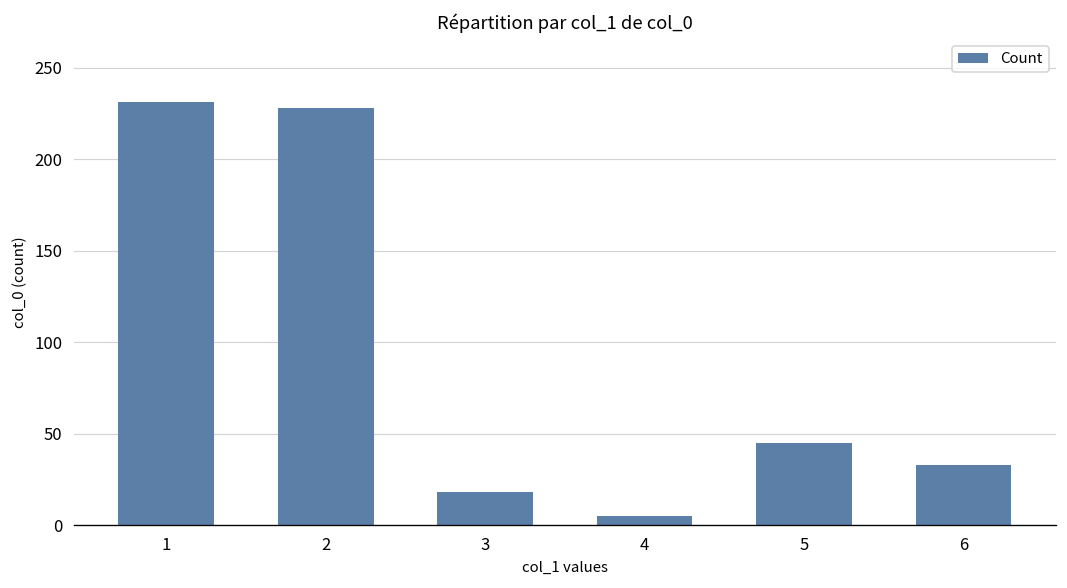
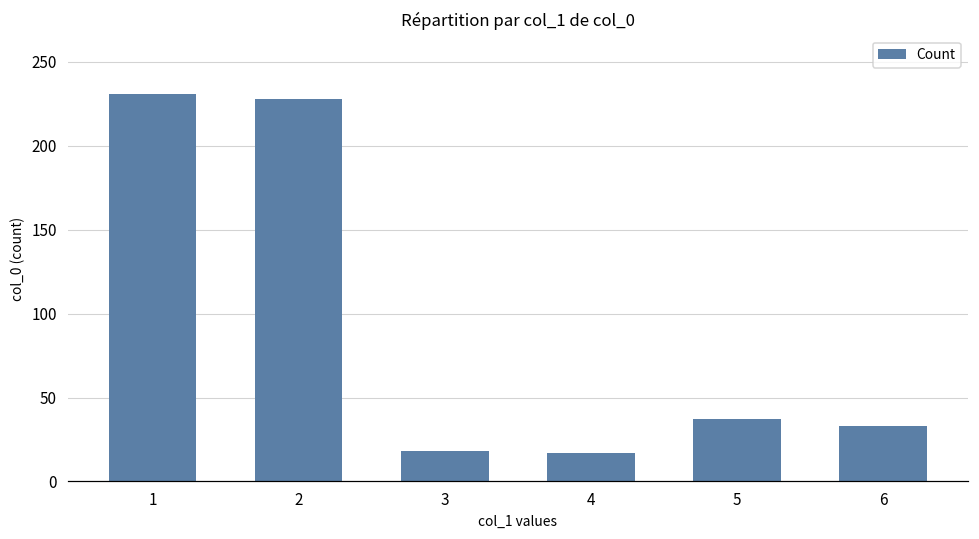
  {
    "1": 231,
    "2": 228,
    "3": 18,
-   "4": 5,
-   "5": 45,
+   "4": 17,
+   "5": 37,
    "6": 33
  }
